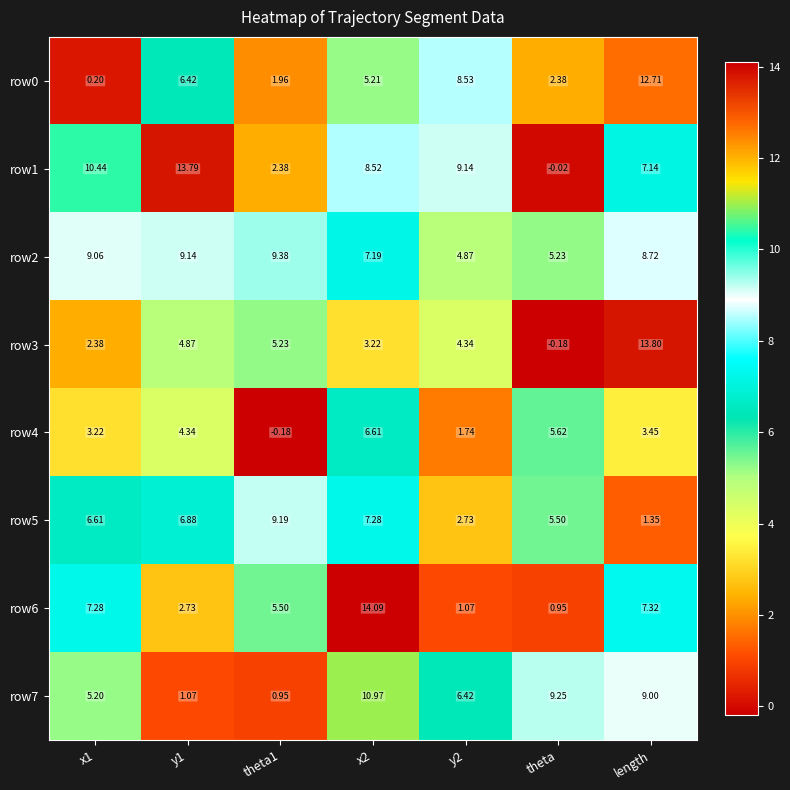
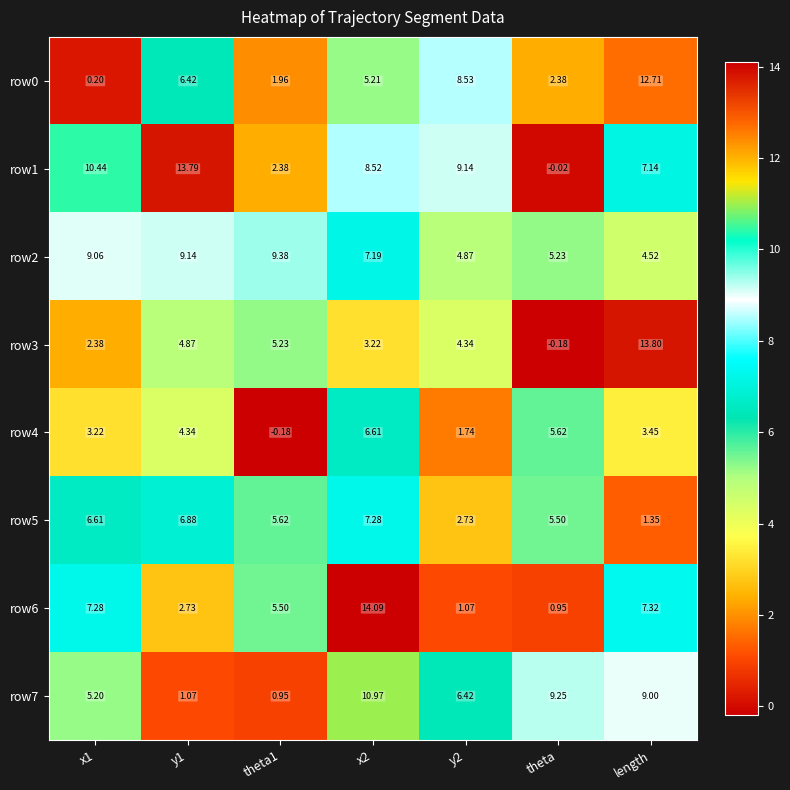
  {
    "row2": {
-     "length": 8.72
+     "length": 4.52
    },
    "row5": {
-     "theta1": 9.19
+     "theta1": 5.62
    }
  }
